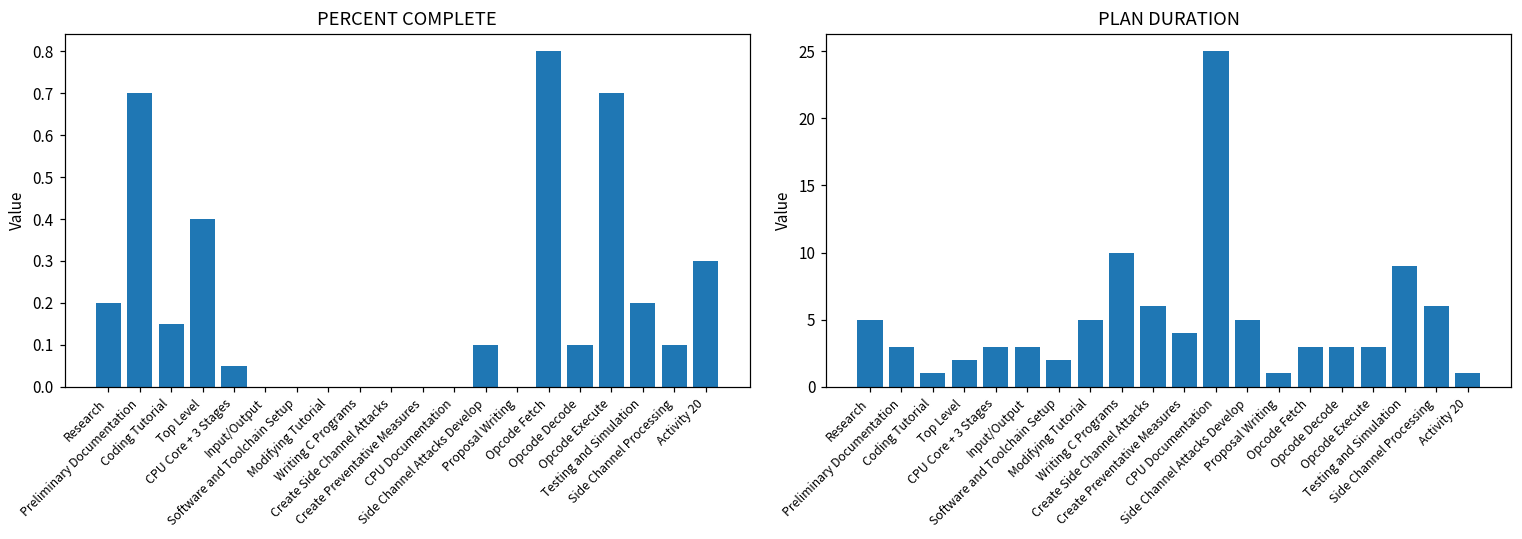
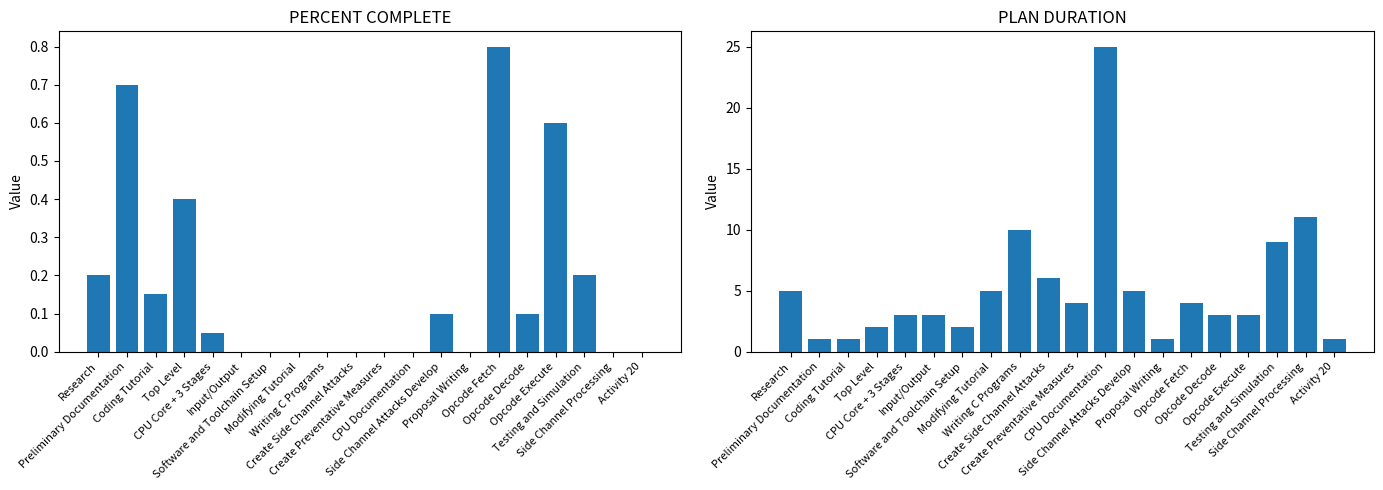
  {
    "PERCENT COMPLETE": {
      "Research": 0.2,
      "Preliminary Documentation": 0.7,
      "Coding Tutorial": 0.15,
      "Top Level": 0.4,
      "CPU Core + 3 Stages": 0.05,
      "Input/Output": 0.0,
      "Software and Toolchain Setup": 0.0,
      "Modifying Tutorial": 0.0,
      "Writing C Programs": 0.0,
      "Create Side Channel Attacks": 0.0,
      "Create Preventative Measures": 0.0,
      "CPU Documentation": 0.0,
      "Side Channel Attacks Develop": 0.1,
      "Proposal Writing": 0.0,
      "Opcode Fetch": 0.8,
      "Opcode Decode": 0.1,
-     "Opcode Execute": 0.7,
+     "Opcode Execute": 0.6,
      "Testing and Simulation": 0.2,
-     "Side Channel Processing": 0.1,
-     "Activity 20": 0.3
+     "Side Channel Processing": 0.0,
+     "Activity 20": 0.0
    },
    "PLAN DURATION": {
      "Research": 5,
-     "Preliminary Documentation": 3,
+     "Preliminary Documentation": 1,
      "Coding Tutorial": 1,
      "Top Level": 2,
      "CPU Core + 3 Stages": 3,
      "Input/Output": 3,
      "Software and Toolchain Setup": 2,
      "Modifying Tutorial": 5,
      "Writing C Programs": 10,
      "Create Side Channel Attacks": 6,
      "Create Preventative Measures": 4,
      "CPU Documentation": 25,
      "Side Channel Attacks Develop": 5,
      "Proposal Writing": 1,
-     "Opcode Fetch": 3,
+     "Opcode Fetch": 4,
      "Opcode Decode": 3,
      "Opcode Execute": 3,
      "Testing and Simulation": 9,
-     "Side Channel Processing": 6,
+     "Side Channel Processing": 11,
      "Activity 20": 1
    }
  }
